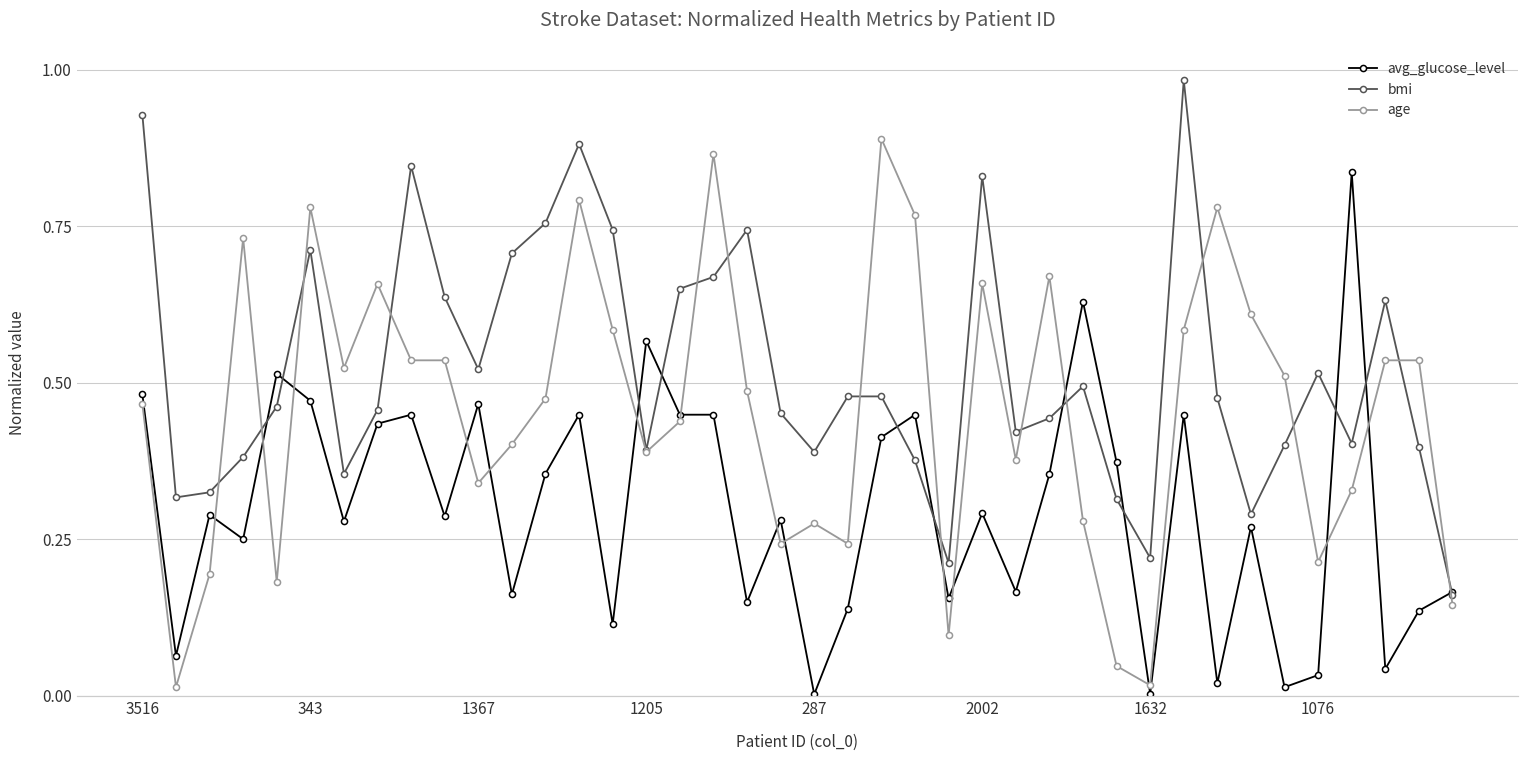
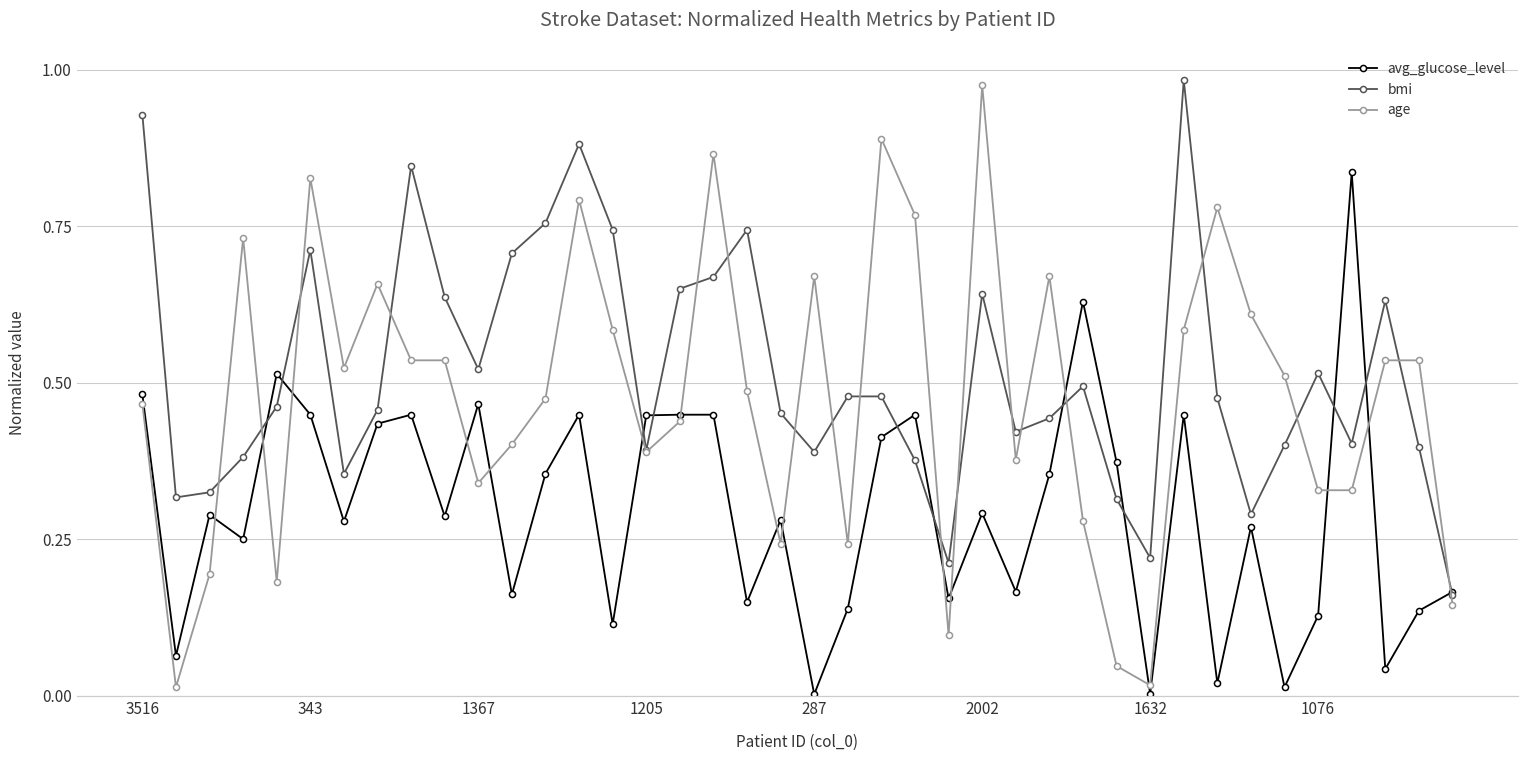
  {
    "avg_glucose_level": {
      "3516": 0.48,
-     "343": 0.47,
+     "343": 0.45,
      "1367": 0.47,
-     "1205": 0.57,
+     "1205": 0.45,
      "287": 0.00,
      "2002": 0.29,
      "1632": 0.00,
-     "1076": 0.03
+     "1076": 0.13
    },
    "bmi": {
      "3516": 0.93,
      "343": 0.71,
      "1367": 0.52,
      "287": 0.39,
-     "2002": 0.83,
+     "2002": 0.64,
      "1632": 0.22,
      "1076": 0.52
    },
    "age": {
      "3516": 0.47,
-     "343": 0.78,
+     "343": 0.83,
      "1367": 0.34,
-     "287": 0.28,
-     "2002": 0.66,
+     "287": 0.67,
+     "2002": 0.98,
      "1632": 0.02,
-     "1076": 0.21
+     "1076": 0.33
    }
  }
